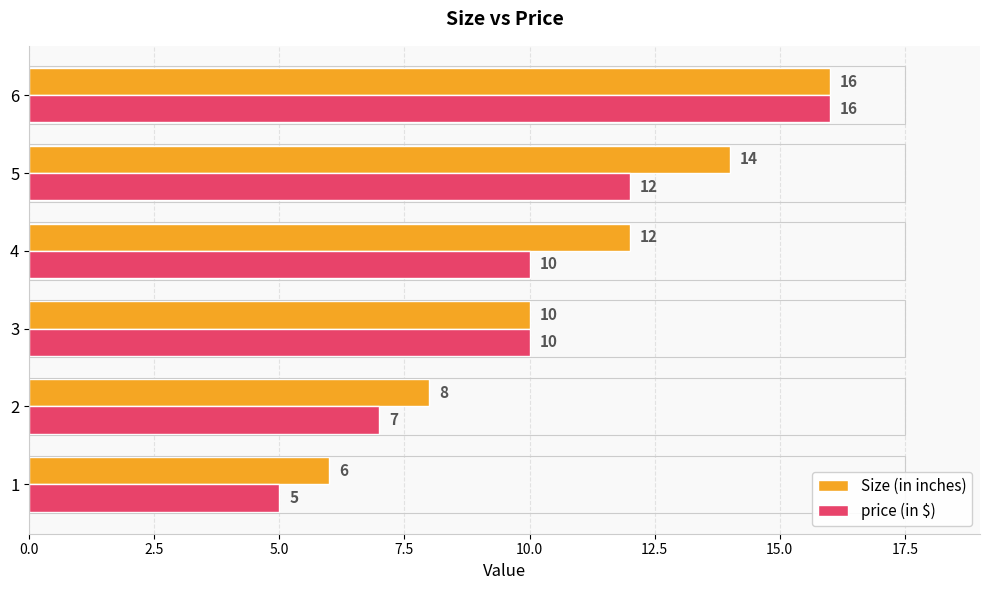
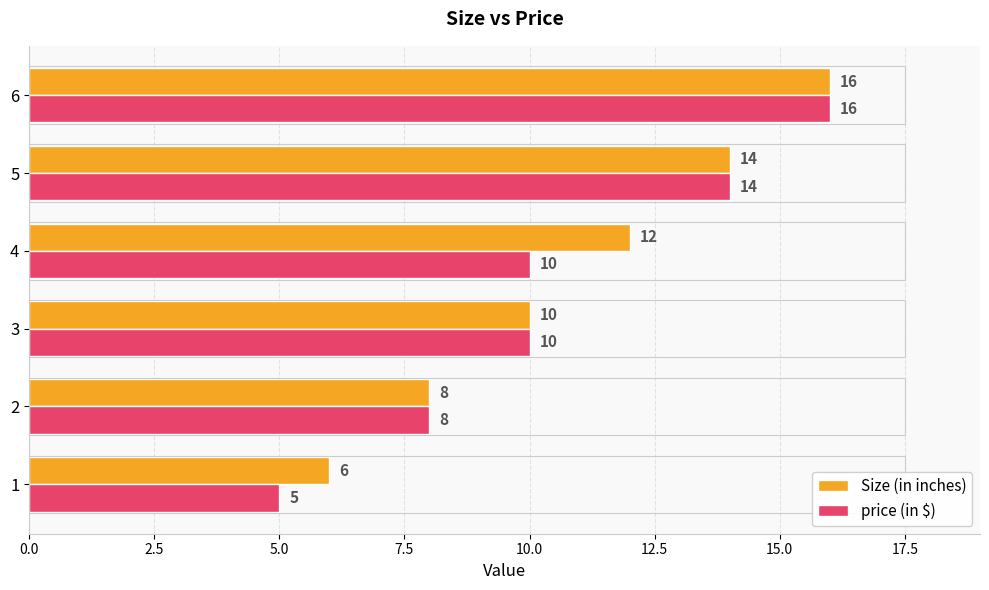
  {
    "Size (in inches)": {
      "6": 16,
      "5": 14,
      "4": 12,
      "3": 10,
      "2": 8,
      "1": 6
    },
    "price (in $)": {
      "6": 16,
-     "5": 12,
+     "5": 14,
      "4": 10,
      "3": 10,
-     "2": 7,
+     "2": 8,
      "1": 5
    }
  }
